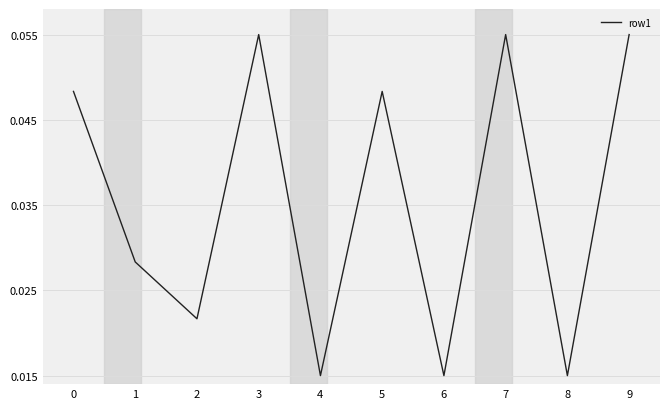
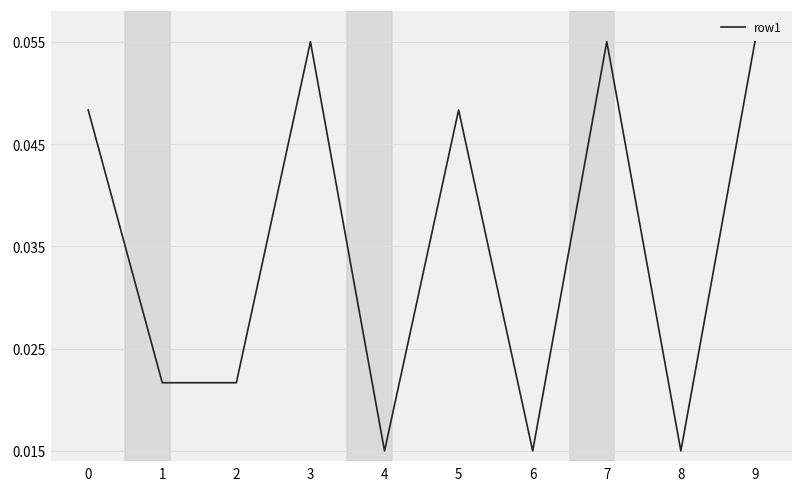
  {
    "0": 0.048,
-   "1": 0.028,
+   "1": 0.022,
    "2": 0.022,
    "3": 0.055,
    "4": 0.015,
    "5": 0.048,
    "6": 0.015,
    "7": 0.055,
    "8": 0.015,
    "9": 0.055
  }
